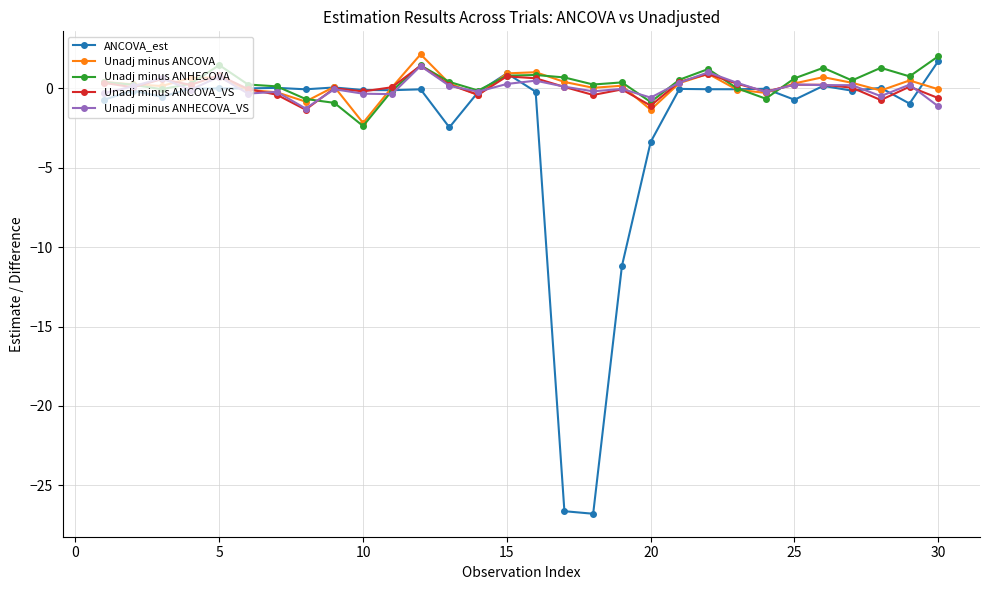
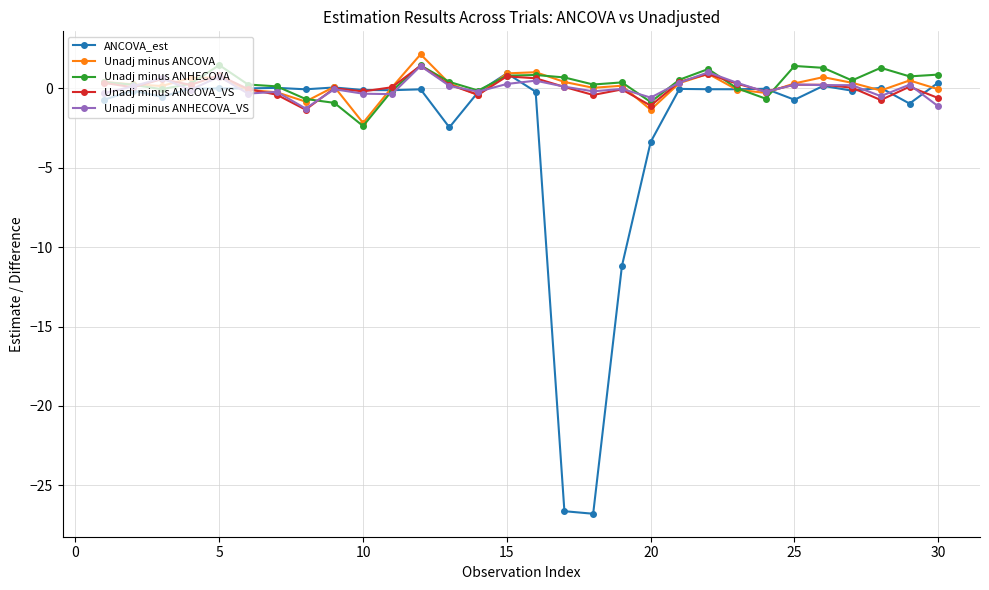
  {
    "ANCOVA_est": {
      "20": -3.4,
      "25": -0.7,
-     "30": 1.7
+     "30": 0.4
    },
    "Unadj minus ANCOVA": {
      "10": -2.2,
      "20": -1.3,
      "30": -0.1
    },
    "Unadj minus ANHECOVA": {
      "10": -2.4,
      "20": -0.9,
-     "25": 0.6,
-     "30": 2.0
+     "25": 1.4,
+     "30": 0.9
    },
    "Unadj minus ANCOVA_VS": {
      "20": -1.1,
      "30": -0.6
    },
    "Unadj minus ANHECOVA_VS": {
      "15": 0.3,
      "20": -0.6,
      "30": -1.1
    }
  }
